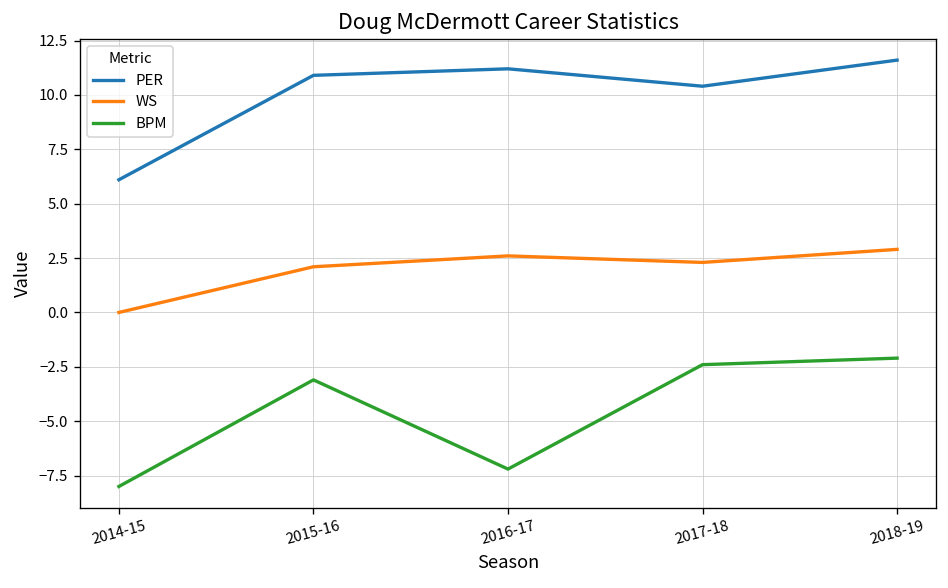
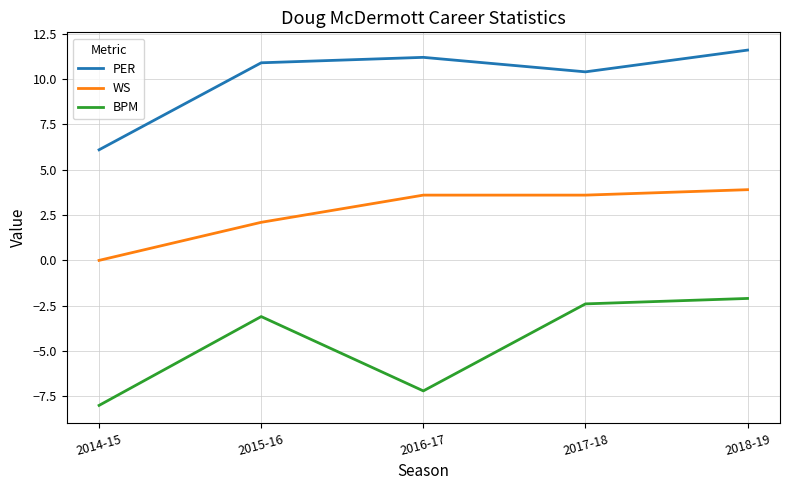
  {
    "PER": {
      "2014-15": 6.1,
      "2015-16": 10.9,
      "2016-17": 11.2,
      "2017-18": 10.4,
      "2018-19": 11.6
    },
    "WS": {
      "2014-15": 0.0,
      "2015-16": 2.1,
-     "2016-17": 2.6,
-     "2017-18": 2.3,
-     "2018-19": 2.9
+     "2016-17": 3.6,
+     "2017-18": 3.6,
+     "2018-19": 3.9
    },
    "BPM": {
      "2014-15": -8.0,
      "2015-16": -3.1,
      "2016-17": -7.2,
      "2017-18": -2.4,
      "2018-19": -2.1
    }
  }
